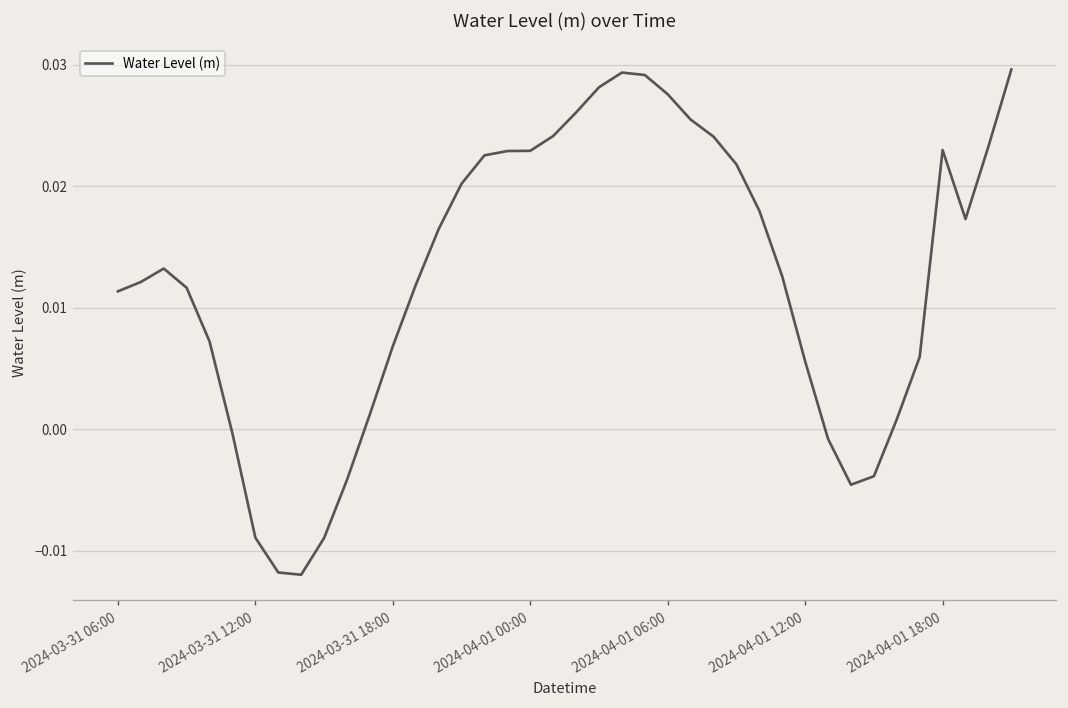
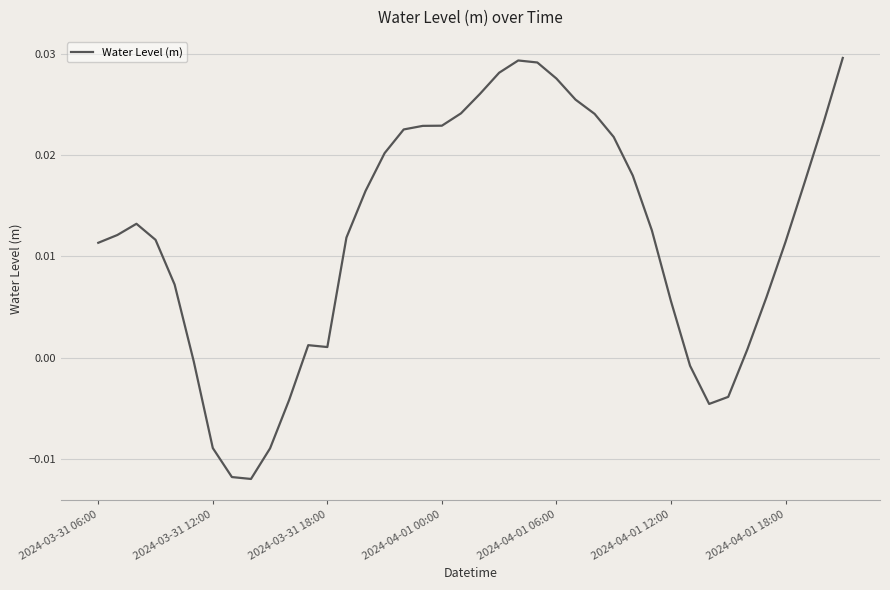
  {
    "2024-03-31 06:00": 0.0113,
    "2024-03-31 12:00": -0.0089,
-   "2024-03-31 18:00": 0.0068,
+   "2024-03-31 18:00": 0.0010,
    "2024-04-01 00:00": 0.0229,
    "2024-04-01 06:00": 0.0276,
    "2024-04-01 12:00": 0.0056,
-   "2024-04-01 18:00": 0.0230
+   "2024-04-01 18:00": 0.0114
  }
